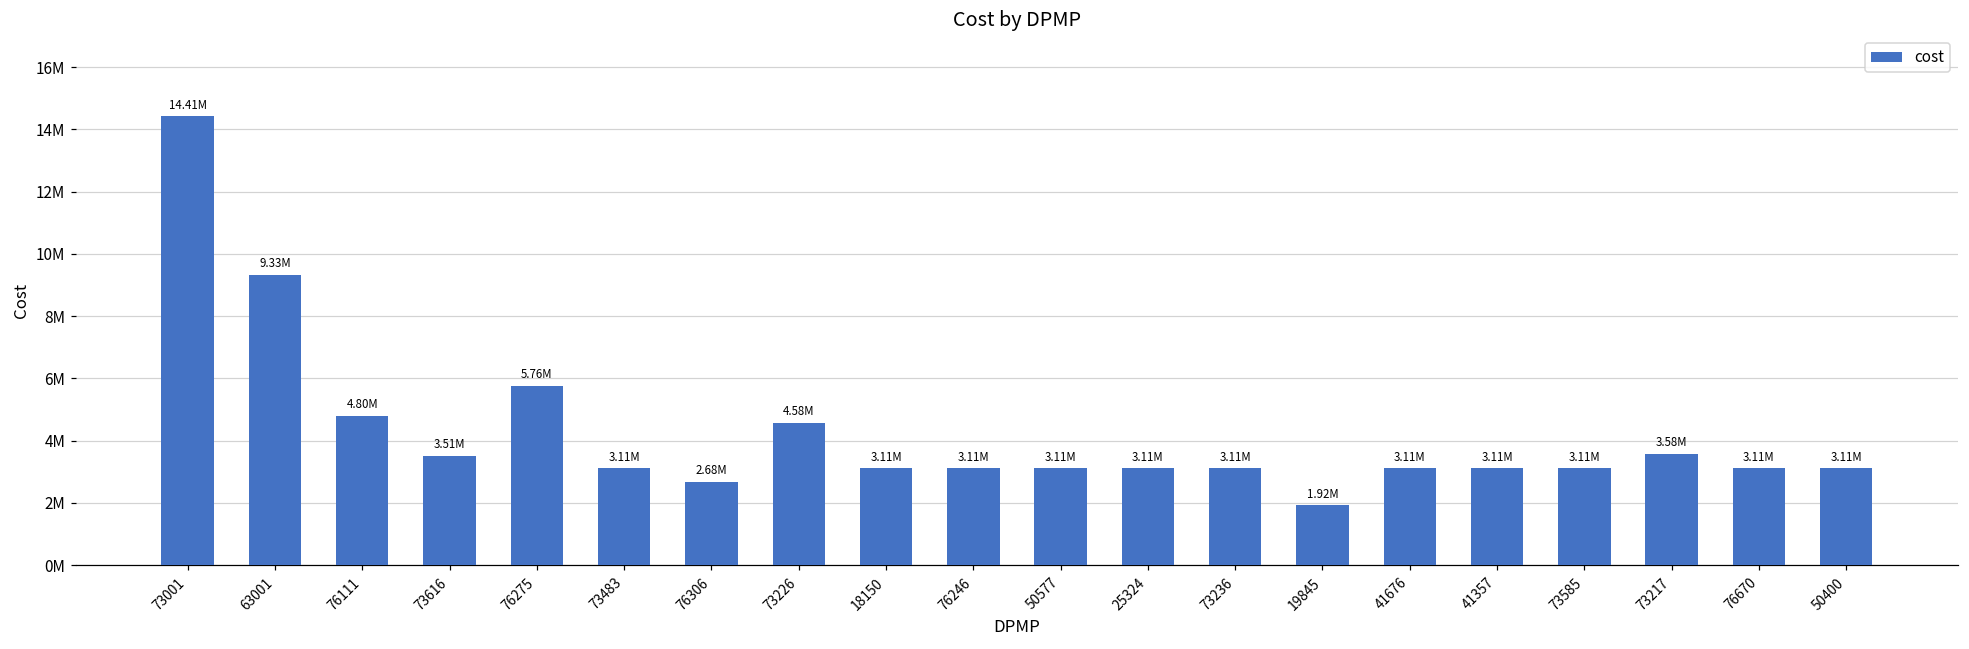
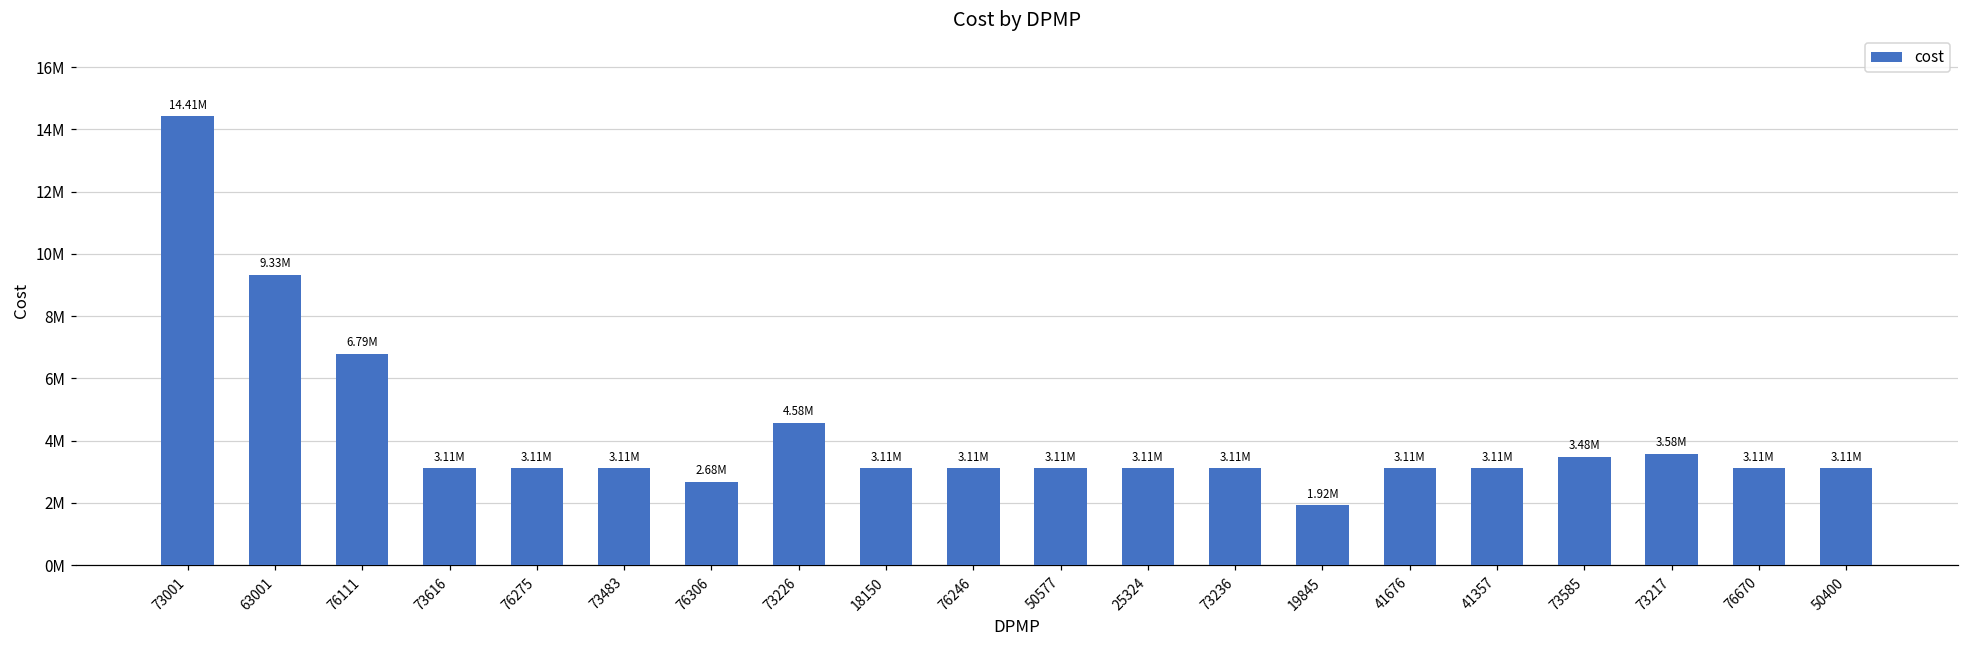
  {
    "73001": "14.41M",
    "63001": "9.33M",
-   "76111": "4.80M",
-   "73616": "3.51M",
-   "76275": "5.76M",
+   "76111": "6.79M",
+   "73616": "3.11M",
+   "76275": "3.11M",
    "73483": "3.11M",
    "76306": "2.68M",
    "73226": "4.58M",
    "18150": "3.11M",
    "76246": "3.11M",
    "50577": "3.11M",
    "25324": "3.11M",
    "73236": "3.11M",
    "19845": "1.92M",
    "41676": "3.11M",
    "41357": "3.11M",
-   "73585": "3.11M",
+   "73585": "3.48M",
    "73217": "3.58M",
    "76670": "3.11M",
    "50400": "3.11M"
  }
